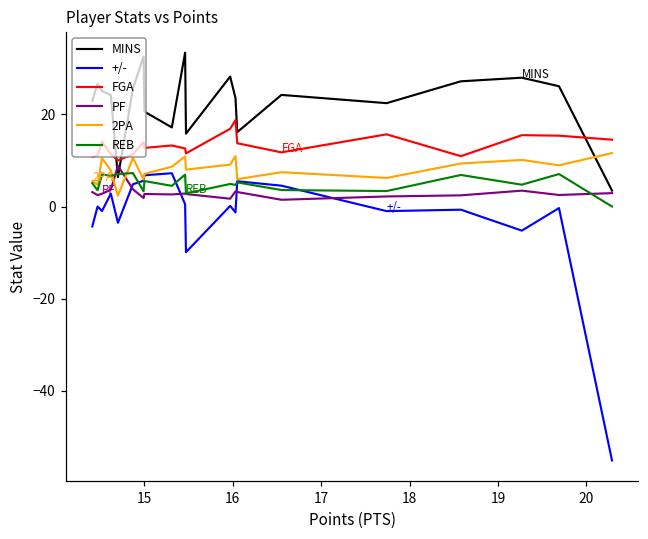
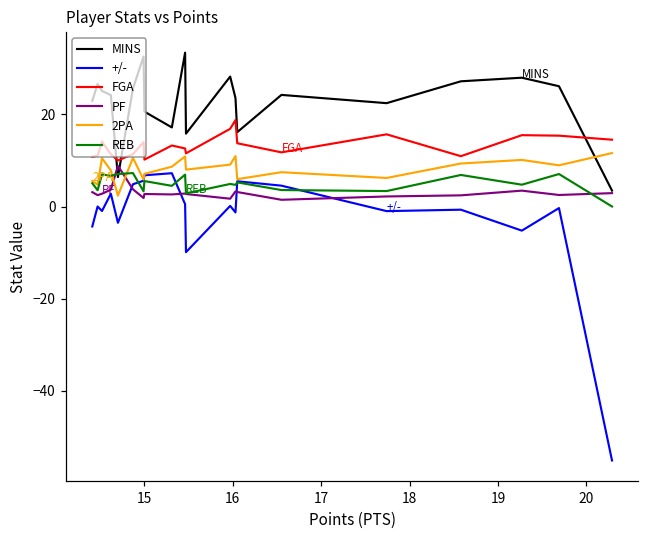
  {
    "FGA": {
-     "15": 13
+     "15": 10
    },
    "PF": {
      "15": 3
    }
  }
